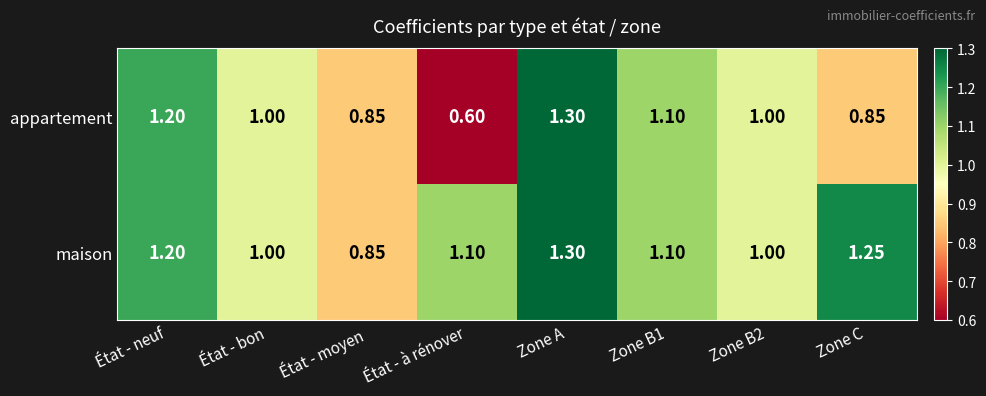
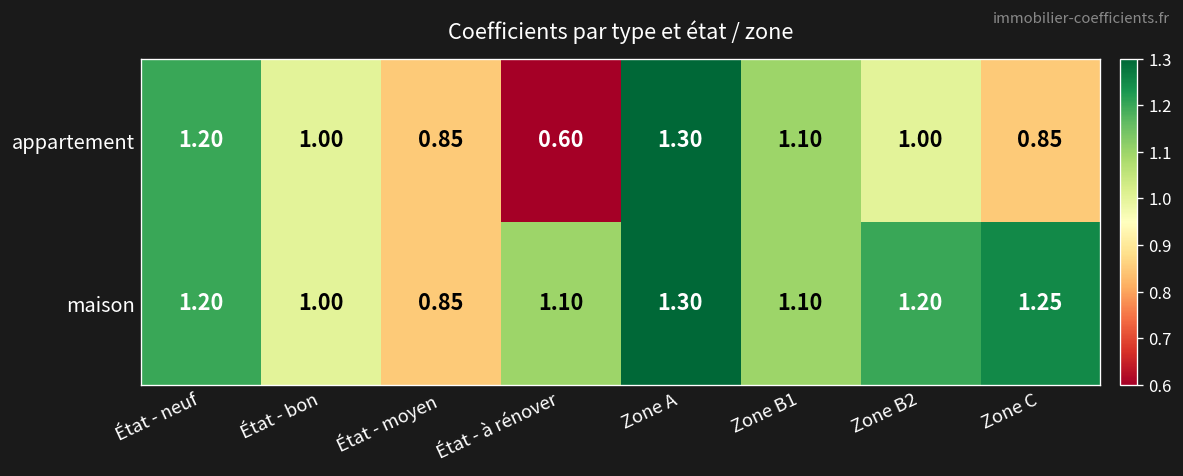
  {
    "appartement": {
      "État - neuf": 1.20,
      "État - bon": 1.00,
      "État - moyen": 0.85,
      "État - à rénover": 0.60,
      "Zone A": 1.30,
      "Zone B1": 1.10,
      "Zone B2": 1.00,
      "Zone C": 0.85
    },
    "maison": {
      "État - neuf": 1.20,
      "État - bon": 1.00,
      "État - moyen": 0.85,
      "État - à rénover": 1.10,
      "Zone A": 1.30,
      "Zone B1": 1.10,
-     "Zone B2": 1.00,
+     "Zone B2": 1.20,
      "Zone C": 1.25
    }
  }
